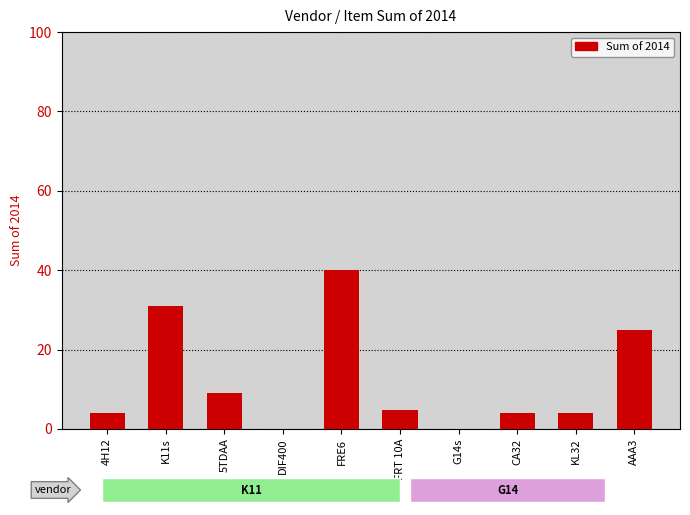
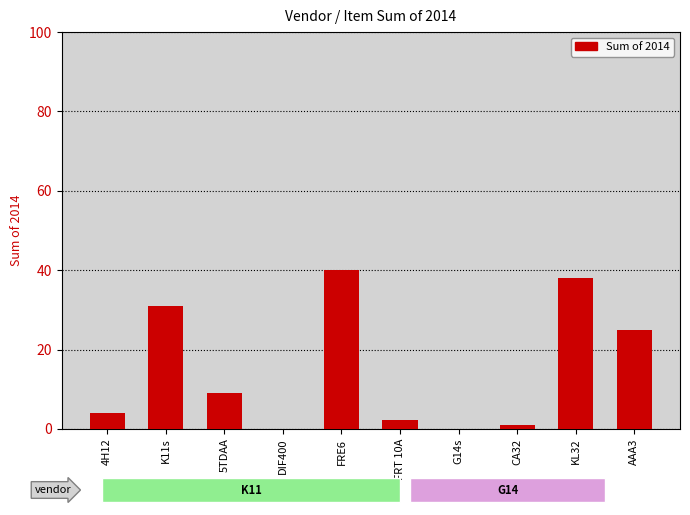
  {
    "4H12": 4,
    "K11s": 31,
    "5TDAA": 9,
    "DIF400": 0,
    "FRE6": 40,
-   "FRT 10A": 5,
+   "FRT 10A": 2,
    "G14s": 0,
-   "CA32": 4,
-   "KL32": 4,
+   "CA32": 1,
+   "KL32": 38,
    "AAA3": 25
  }
